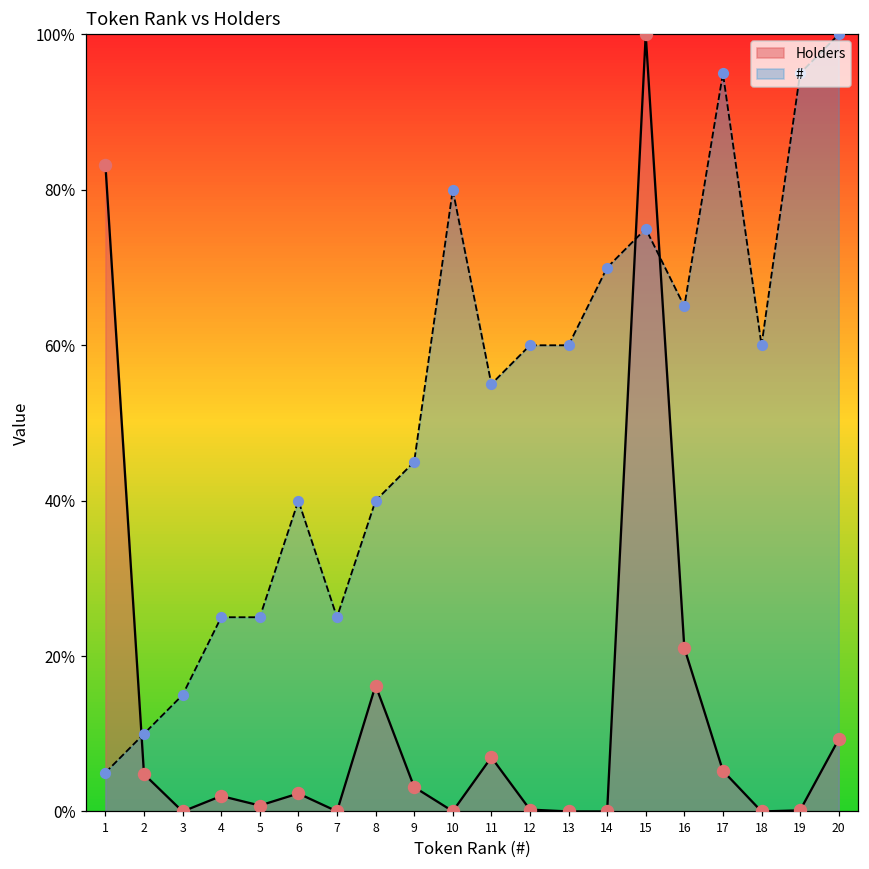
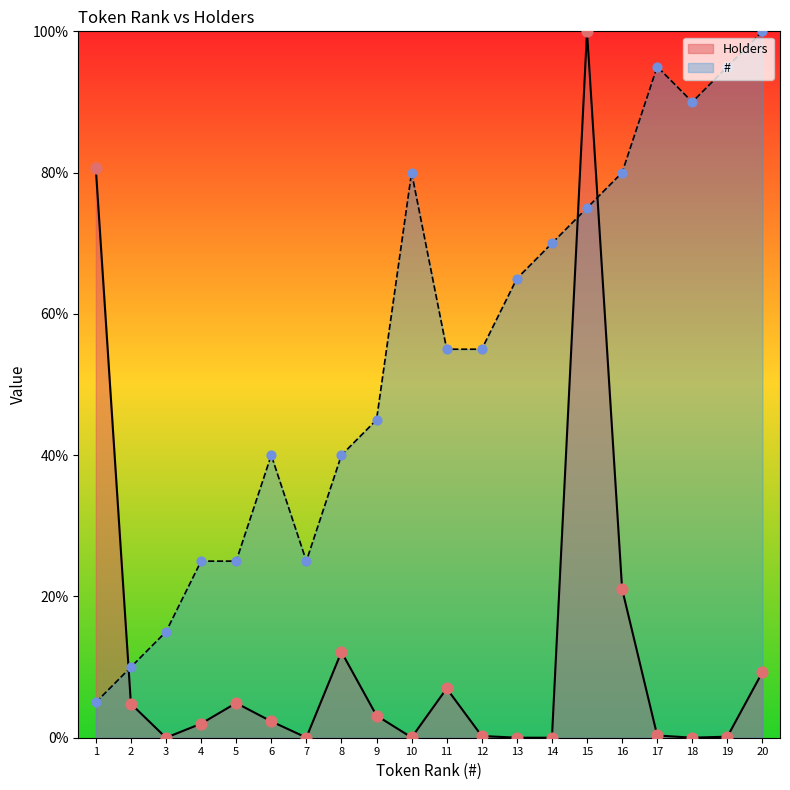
  {
    "Holders": {
-     "1": "83%",
+     "1": "81%",
      "2": "5%",
      "3": "0%",
      "4": "2%",
-     "5": "1%",
+     "5": "5%",
      "6": "2%",
      "7": "0%",
-     "8": "16%",
+     "8": "12%",
      "9": "3%",
      "10": "0%",
      "11": "7%",
      "12": "0%",
      "13": "0%",
      "14": "0%",
      "15": "100%",
      "16": "21%",
-     "17": "5%",
+     "17": "0%",
      "18": "0%",
      "19": "0%",
      "20": "9%"
    },
    "#": {
      "1": "5%",
      "2": "10%",
      "3": "15%",
      "4": "25%",
      "5": "25%",
      "6": "40%",
      "7": "25%",
      "8": "40%",
      "9": "45%",
      "10": "80%",
      "11": "55%",
-     "12": "60%",
-     "13": "60%",
+     "12": "55%",
+     "13": "65%",
      "14": "70%",
      "15": "75%",
-     "16": "65%",
+     "16": "80%",
      "17": "95%",
-     "18": "60%",
+     "18": "90%",
      "20": "100%"
    }
  }
